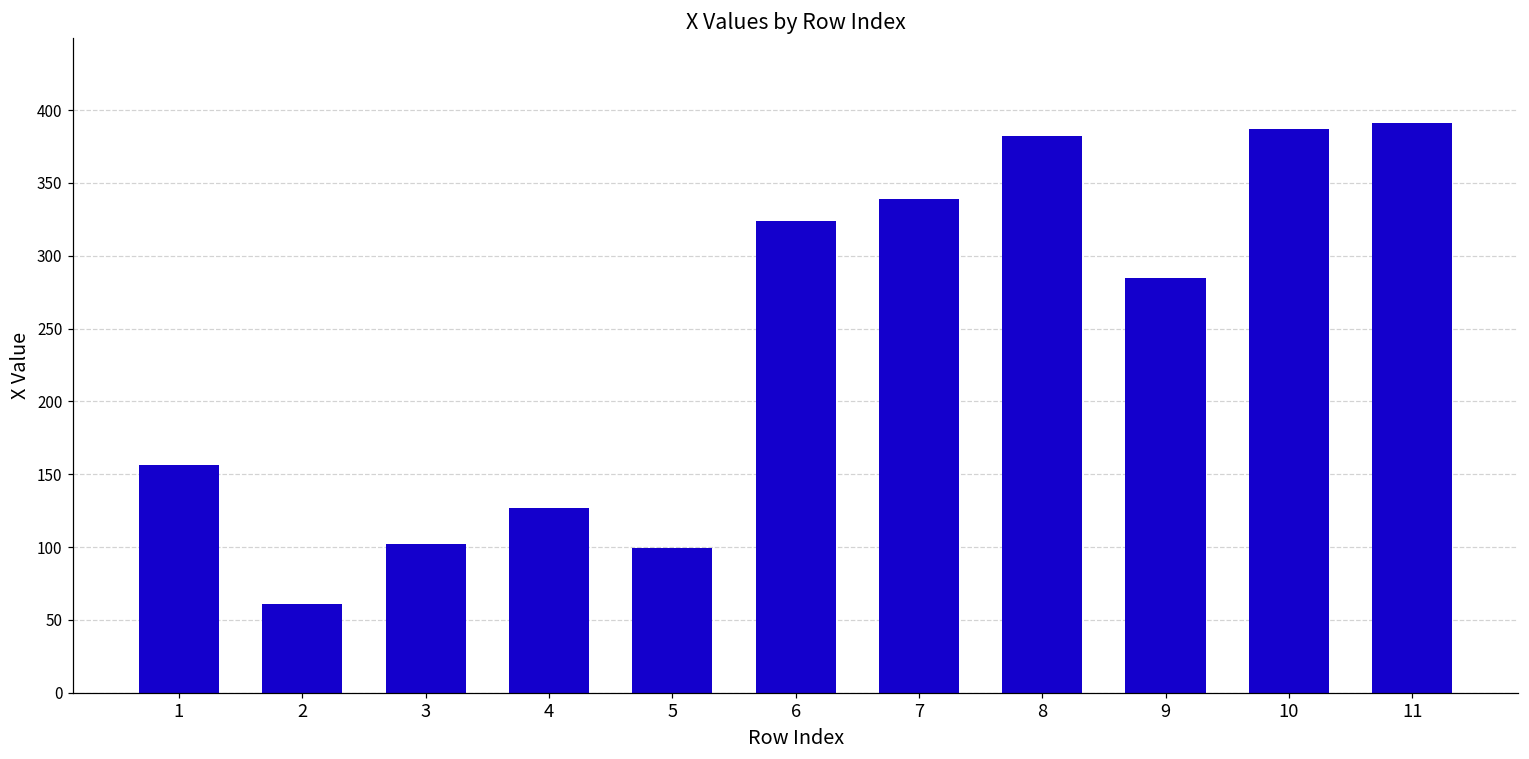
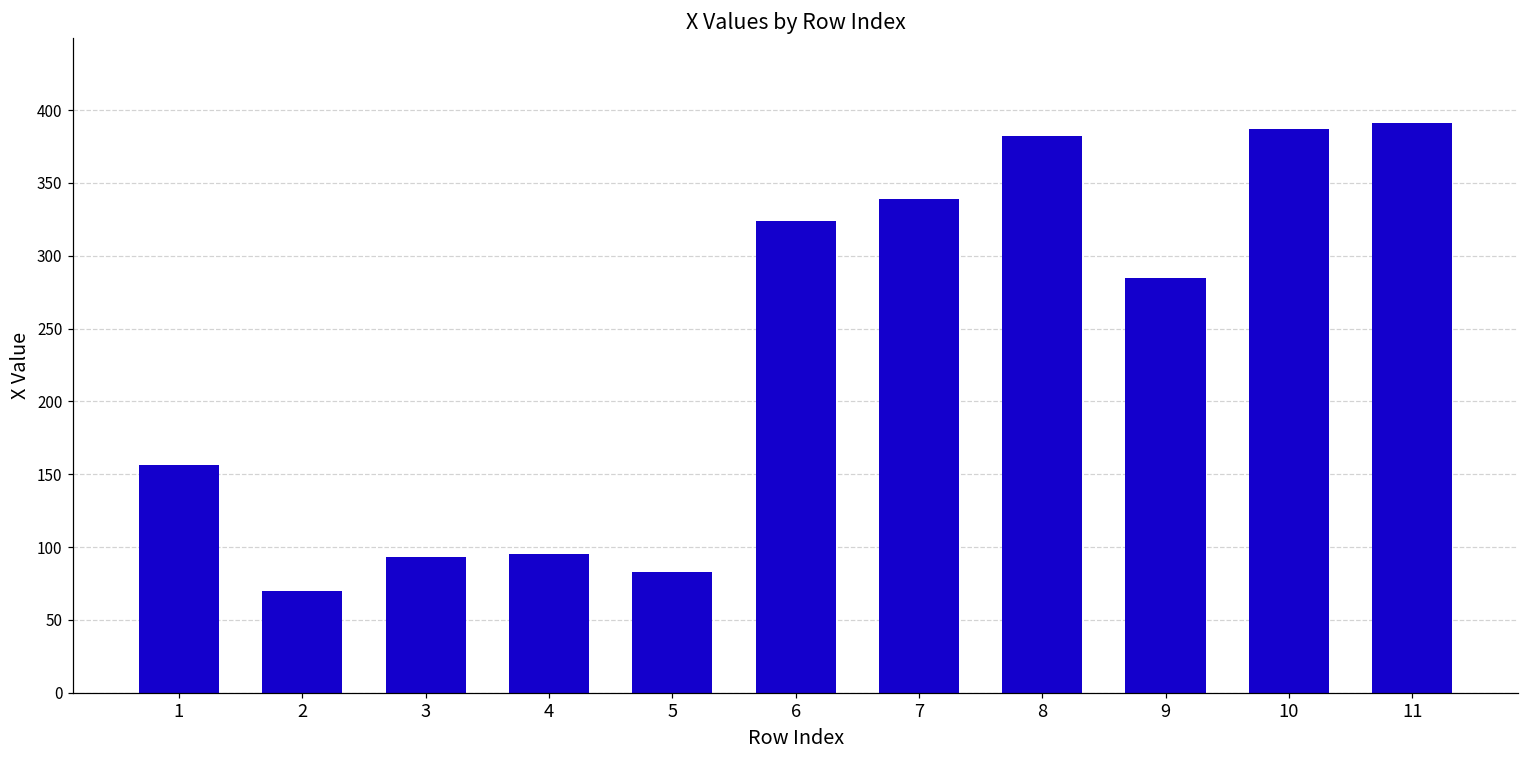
  {
    "1": 156,
-   "2": 61,
-   "3": 102,
-   "4": 127,
-   "5": 99,
+   "2": 70,
+   "3": 93,
+   "4": 95,
+   "5": 83,
    "6": 324,
    "7": 339,
    "8": 382,
    "9": 285,
    "10": 387,
    "11": 391
  }
